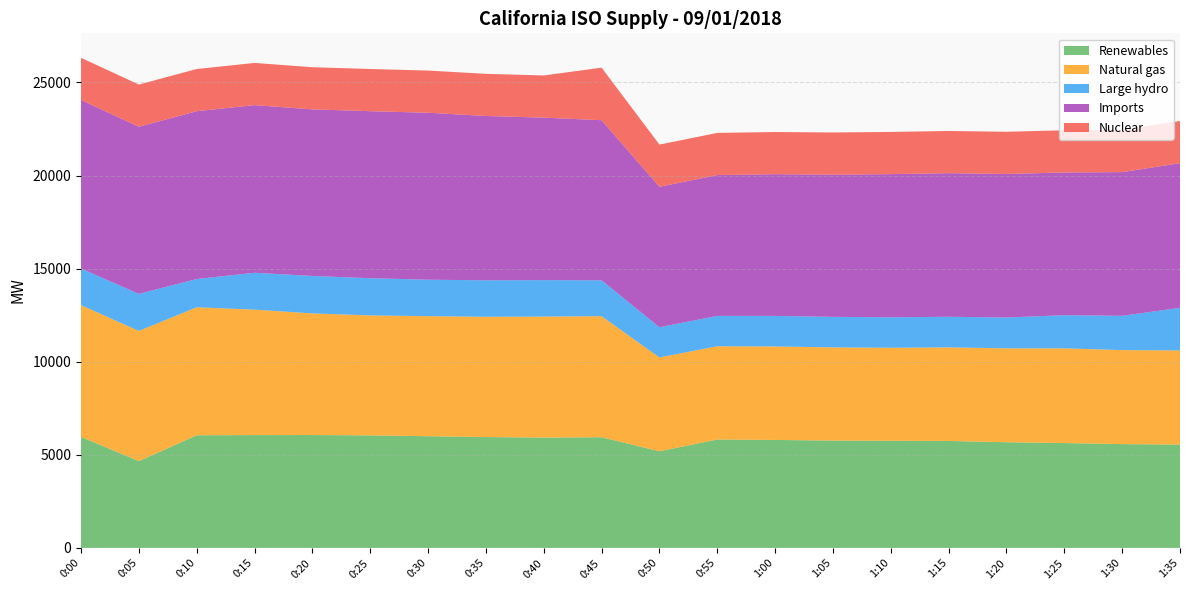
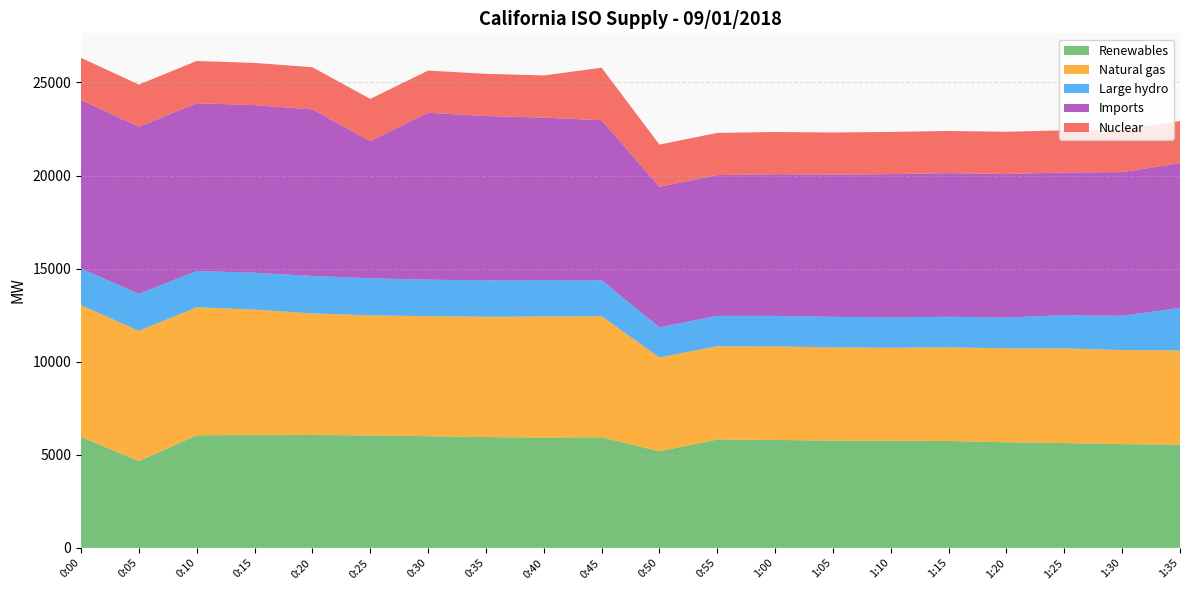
  {
    "Renewables": {
      "0:00": 6000,
      "0:05": 4700,
      "0:10": 6100,
      "0:15": 6100,
      "0:20": 6100,
      "0:25": 6000,
      "0:30": 6000,
      "0:35": 6000,
      "0:40": 5900,
      "0:45": 5900,
      "0:50": 5200,
      "0:55": 5800,
      "1:00": 5800,
      "1:05": 5800,
      "1:10": 5800,
      "1:15": 5700,
      "1:20": 5700,
      "1:25": 5600,
      "1:30": 5600,
      "1:35": 5600
    },
    "Natural gas": {
      "0:00": 7100,
      "0:05": 7000,
      "0:10": 6900,
      "0:15": 6700,
      "0:20": 6500,
      "0:25": 6400,
      "0:30": 6400,
      "0:35": 6500,
      "0:40": 6500,
      "0:45": 6500,
      "0:50": 5000,
      "0:55": 5000,
      "1:00": 5000,
      "1:05": 5000,
      "1:10": 5000,
      "1:15": 5000,
      "1:20": 5000,
      "1:25": 5100,
      "1:30": 5100,
      "1:35": 5100
    },
    "Large hydro": {
      "0:00": 2000,
      "0:05": 2000,
-     "0:10": 1500,
+     "0:10": 2000,
      "0:15": 2000,
      "0:20": 2000,
      "0:25": 2000,
      "0:30": 2000,
      "0:35": 2000,
      "0:40": 2000,
      "0:45": 1900,
      "0:50": 1600,
      "0:55": 1600,
      "1:00": 1600,
      "1:05": 1600,
      "1:10": 1600,
      "1:15": 1600,
      "1:20": 1700,
      "1:25": 1800,
      "1:30": 1800,
      "1:35": 2300
    },
    "Imports": {
      "0:00": 9100,
      "0:05": 9000,
      "0:10": 9000,
      "0:15": 9000,
      "0:20": 8900,
-     "0:25": 9000,
+     "0:25": 7400,
      "0:30": 9000,
      "0:35": 8800,
      "0:40": 8700,
      "0:45": 8600,
      "0:50": 7500,
      "0:55": 7600,
      "1:00": 7600,
      "1:05": 7600,
      "1:10": 7700,
      "1:15": 7700,
      "1:20": 7700,
      "1:25": 7700,
      "1:30": 7700,
      "1:35": 7800
    },
    "Nuclear": {
      "0:00": 2300,
      "0:05": 2300,
      "0:10": 2300,
      "0:15": 2300,
      "0:20": 2300,
      "0:25": 2300,
      "0:30": 2300,
      "0:35": 2300,
      "0:40": 2300,
      "0:45": 2800,
      "0:50": 2300,
      "0:55": 2300,
      "1:00": 2300,
      "1:05": 2300,
      "1:10": 2300,
      "1:15": 2300,
      "1:20": 2300,
      "1:35": 2300
    }
  }
